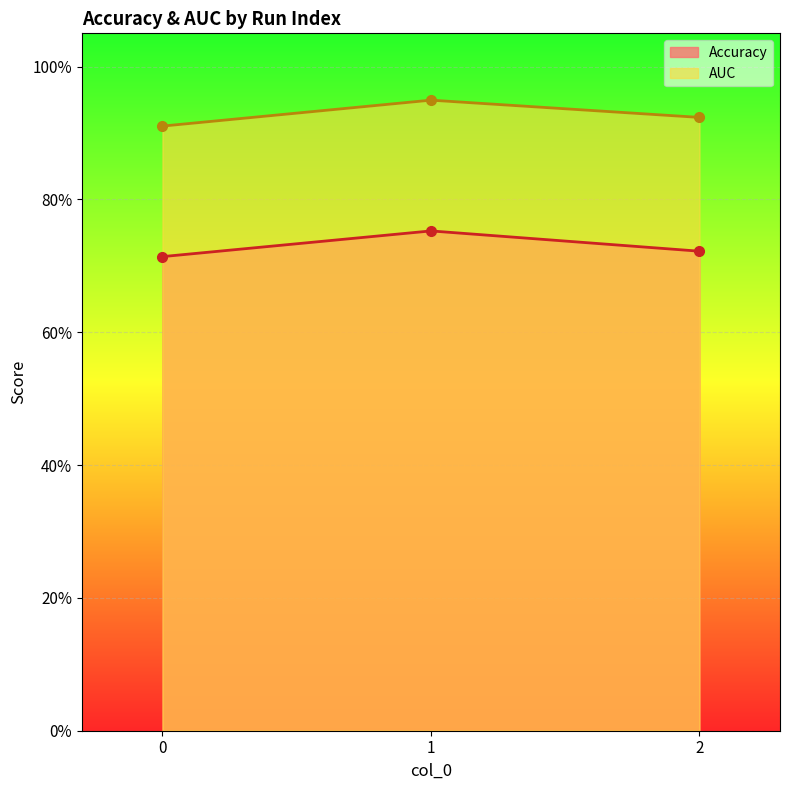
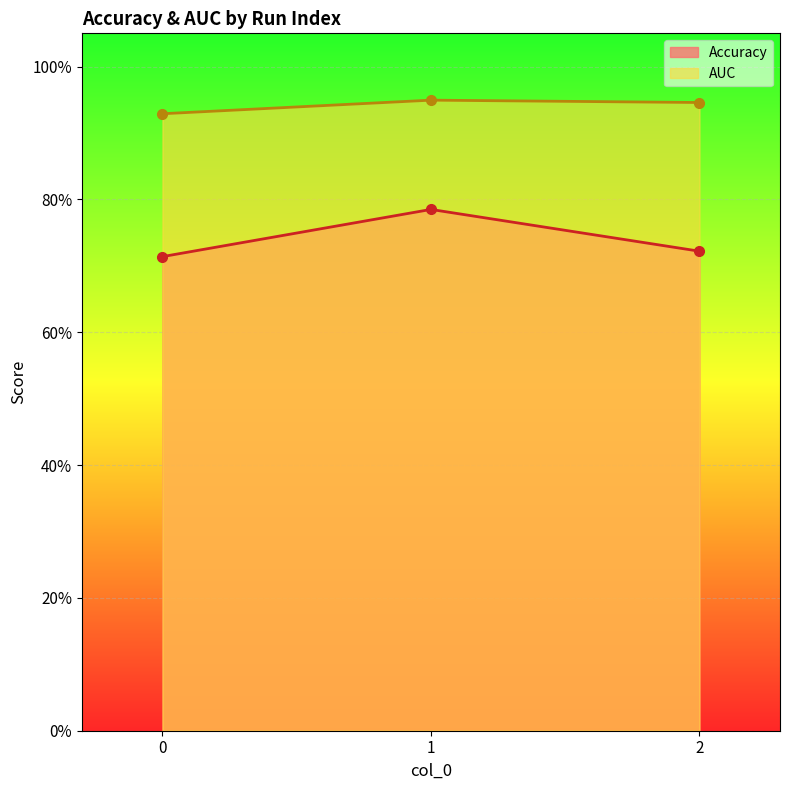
  {
    "Accuracy": {
      "0": "71%",
-     "1": "75%",
+     "1": "78%",
      "2": "72%"
    },
    "AUC": {
-     "0": "91%",
+     "0": "93%",
      "1": "95%",
-     "2": "92%"
+     "2": "95%"
    }
  }
